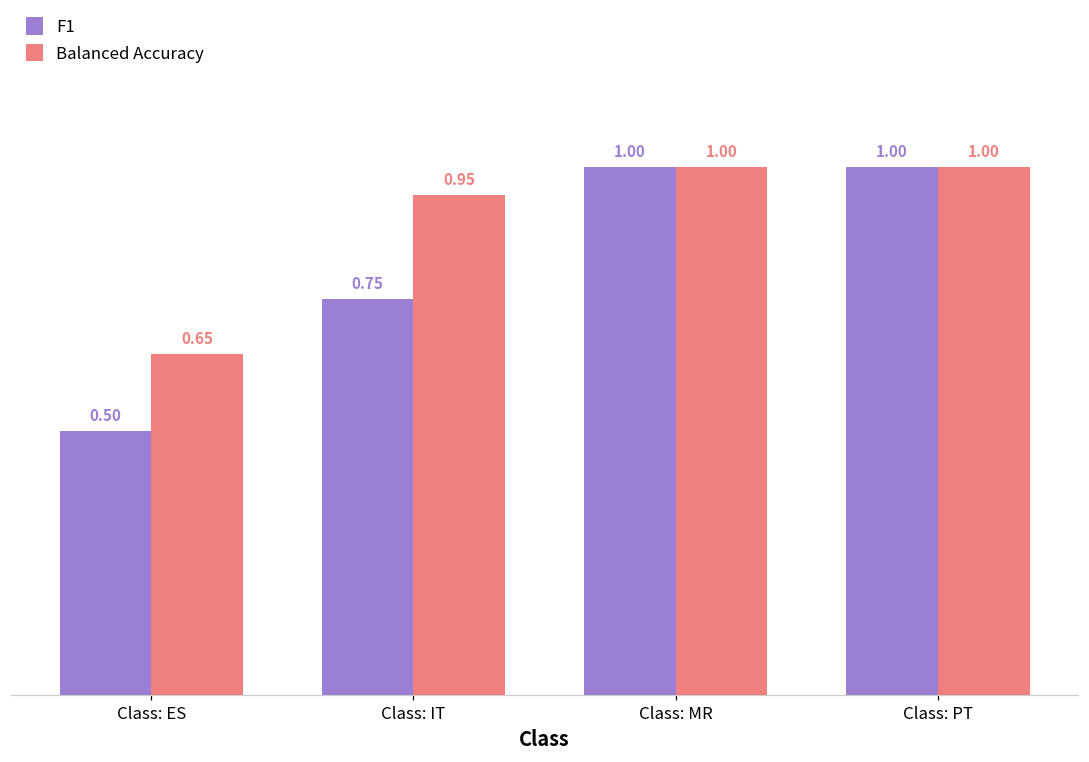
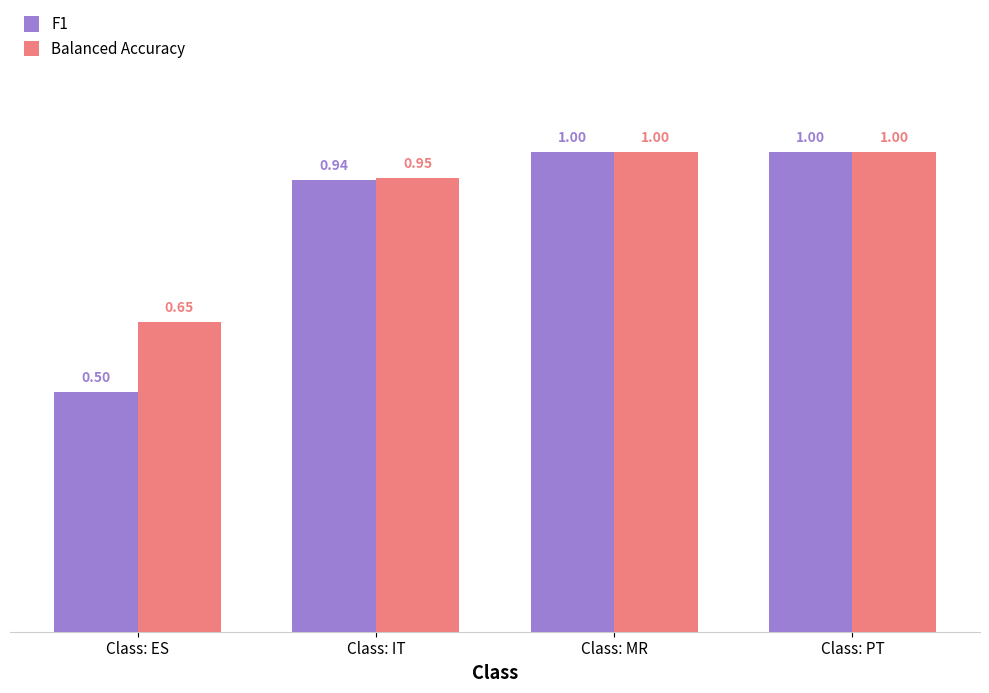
  {
    "F1": {
      "Class: ES": 0.50,
-     "Class: IT": 0.75,
+     "Class: IT": 0.94,
      "Class: MR": 1.00,
      "Class: PT": 1.00
    },
    "Balanced Accuracy": {
      "Class: ES": 0.65,
      "Class: IT": 0.95,
      "Class: MR": 1.00,
      "Class: PT": 1.00
    }
  }
